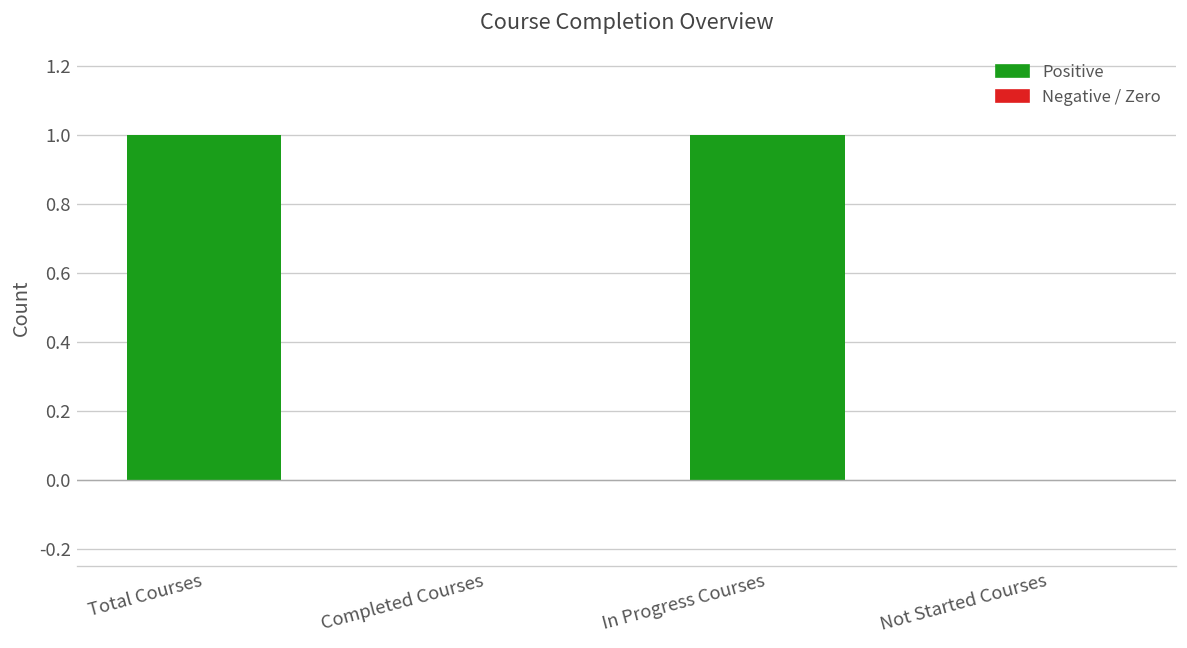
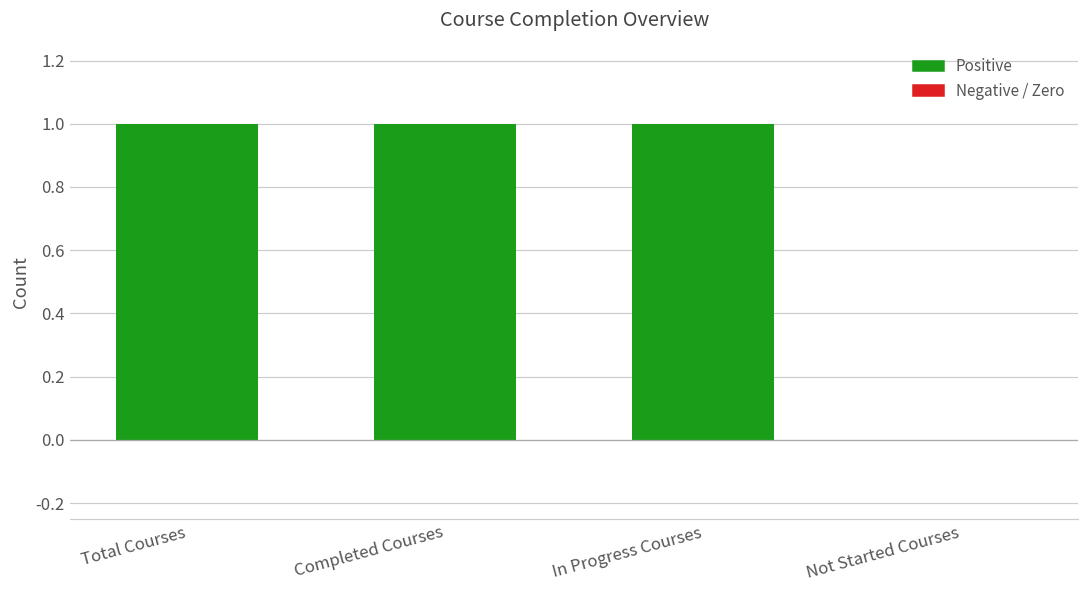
  {
    "Total Courses": 1,
-   "Completed Courses": 0,
+   "Completed Courses": 1,
    "In Progress Courses": 1,
    "Not Started Courses": 0
  }
